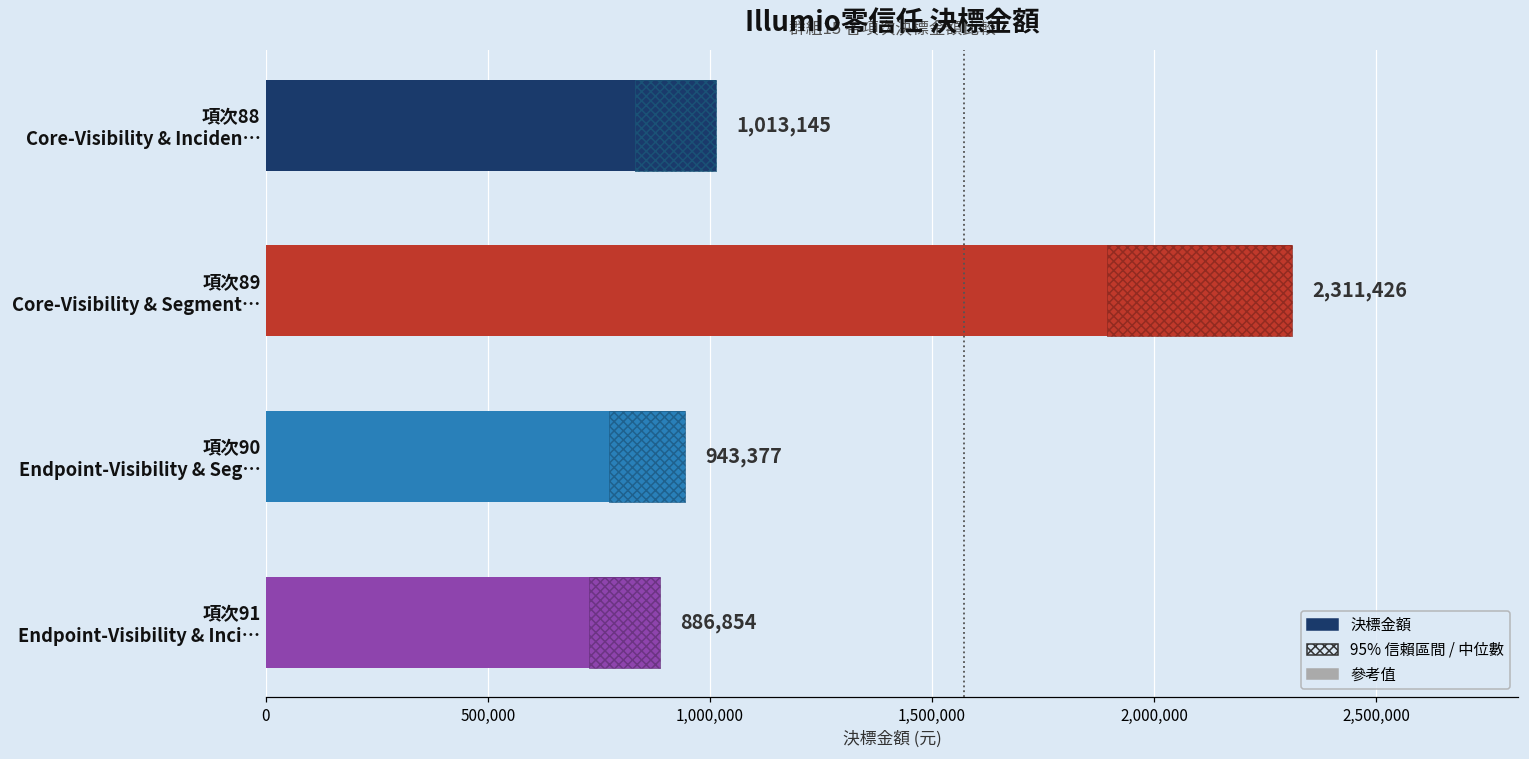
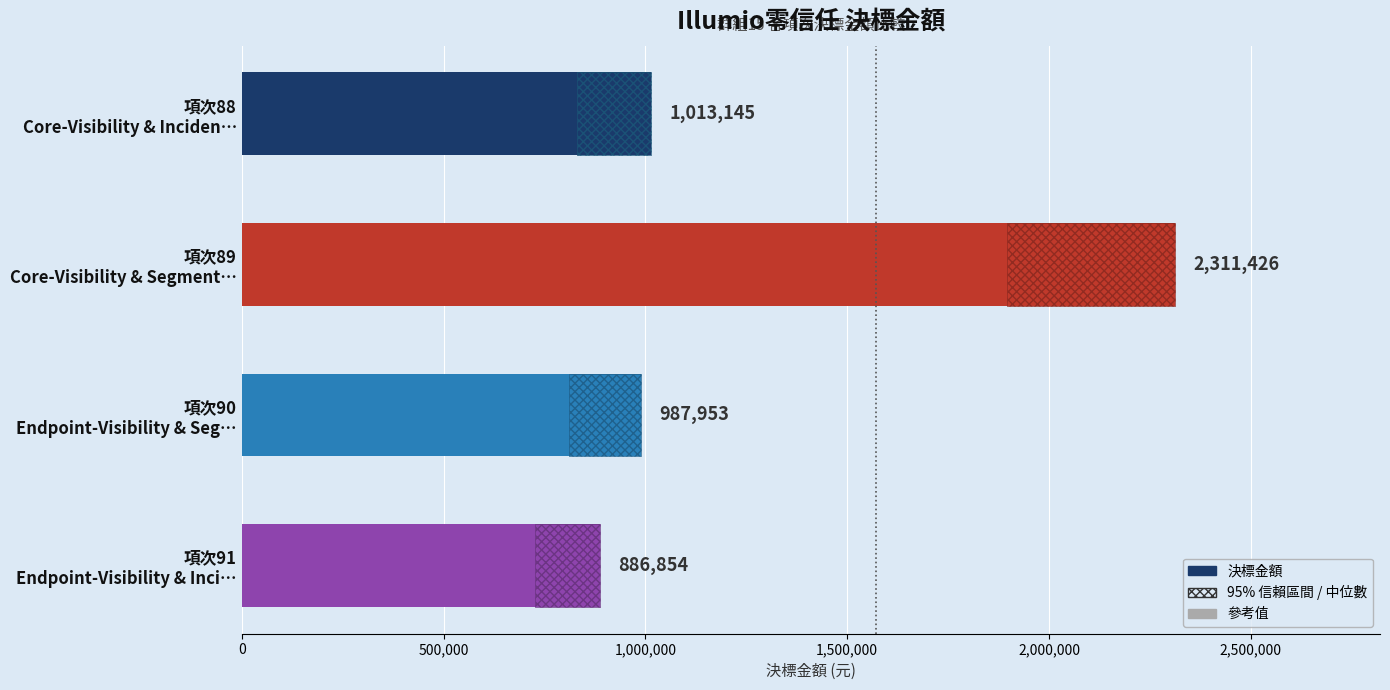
  {
    "決標金額": {
      "項次88 Core-Visibility & Inciden…": "1,013,145",
      "項次89 Core-Visibility & Segment…": "2,311,426",
-     "項次90 Endpoint-Visibility & Seg…": "943,377",
+     "項次90 Endpoint-Visibility & Seg…": "987,953",
      "項次91 Endpoint-Visibility & Inci…": "886,854"
    }
  }
